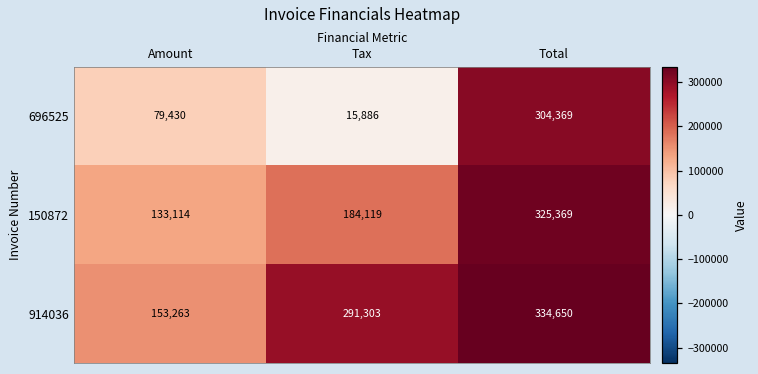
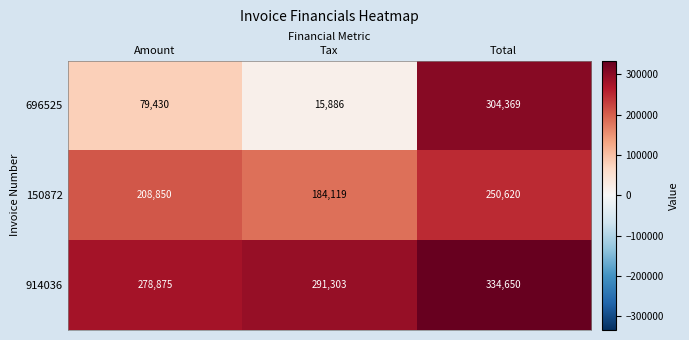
  {
    "696525": {
      "Amount": "79,430",
      "Tax": "15,886",
      "Total": "304,369"
    },
    "150872": {
-     "Amount": "133,114",
+     "Amount": "208,850",
      "Tax": "184,119",
-     "Total": "325,369"
+     "Total": "250,620"
    },
    "914036": {
-     "Amount": "153,263",
+     "Amount": "278,875",
      "Tax": "291,303",
      "Total": "334,650"
    }
  }
